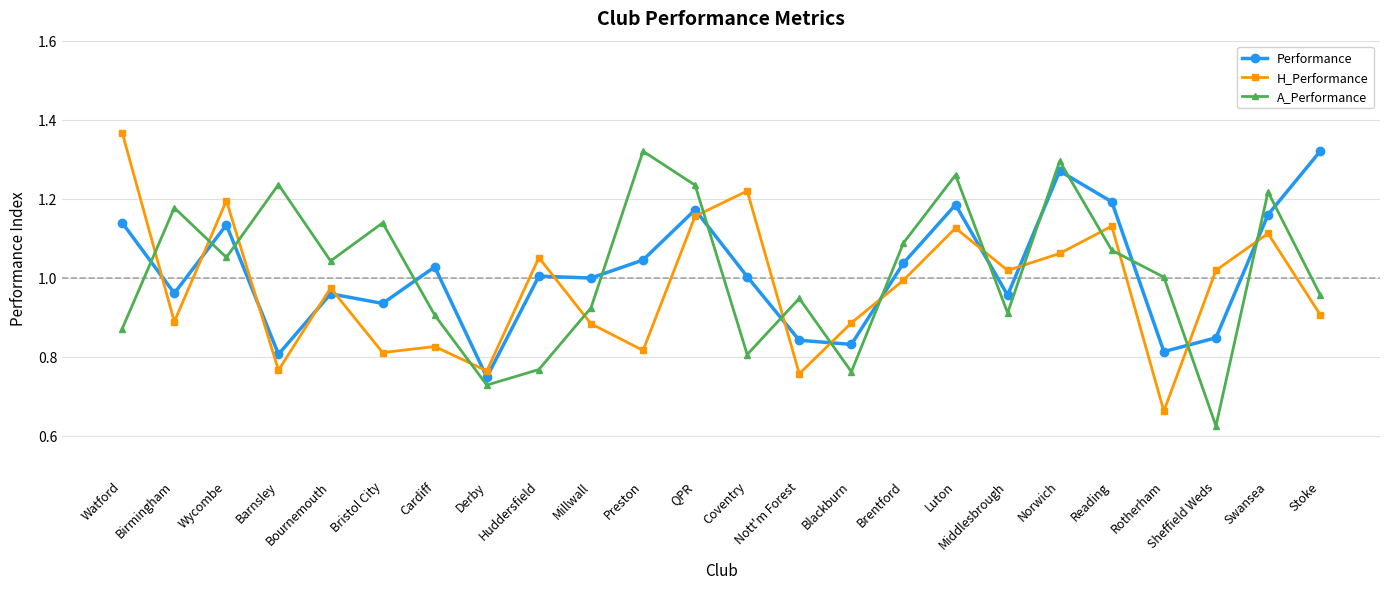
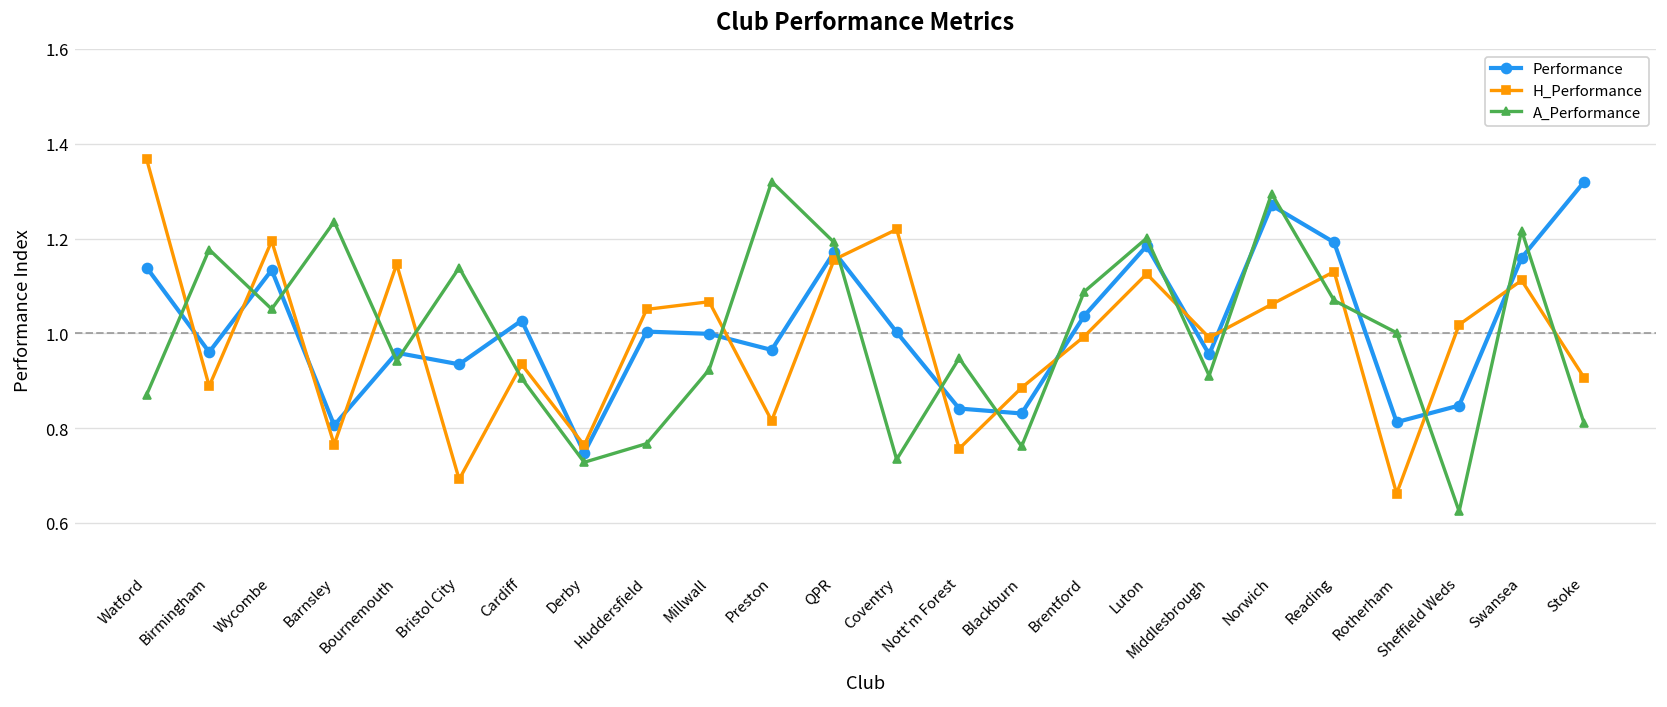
  {
    "Performance": {
      "Watford": 1.14,
      "Birmingham": 0.96,
      "Wycombe": 1.13,
      "Barnsley": 0.81,
      "Bournemouth": 0.96,
      "Bristol City": 0.93,
      "Cardiff": 1.03,
      "Derby": 0.75,
      "Huddersfield": 1.00,
      "Millwall": 1.00,
-     "Preston": 1.04,
+     "Preston": 0.96,
      "QPR": 1.17,
      "Coventry": 1.00,
      "Nott'm Forest": 0.84,
      "Blackburn": 0.83,
      "Brentford": 1.04,
      "Luton": 1.18,
      "Middlesbrough": 0.96,
      "Norwich": 1.27,
      "Reading": 1.19,
      "Rotherham": 0.81,
      "Sheffield Weds": 0.85,
      "Swansea": 1.16,
      "Stoke": 1.32
    },
    "H_Performance": {
      "Watford": 1.37,
      "Birmingham": 0.89,
      "Wycombe": 1.19,
      "Barnsley": 0.77,
-     "Bournemouth": 0.97,
-     "Bristol City": 0.81,
-     "Cardiff": 0.83,
+     "Bournemouth": 1.15,
+     "Bristol City": 0.69,
+     "Cardiff": 0.93,
      "Derby": 0.76,
      "Huddersfield": 1.05,
-     "Millwall": 0.88,
+     "Millwall": 1.07,
      "Preston": 0.82,
      "QPR": 1.16,
      "Coventry": 1.22,
      "Nott'm Forest": 0.76,
      "Blackburn": 0.89,
      "Brentford": 0.99,
      "Luton": 1.13,
-     "Middlesbrough": 1.02,
+     "Middlesbrough": 0.99,
      "Norwich": 1.06,
      "Reading": 1.13,
      "Rotherham": 0.66,
      "Sheffield Weds": 1.02,
      "Swansea": 1.11,
      "Stoke": 0.91
    },
    "A_Performance": {
      "Watford": 0.87,
      "Birmingham": 1.18,
      "Wycombe": 1.05,
      "Barnsley": 1.24,
-     "Bournemouth": 1.04,
+     "Bournemouth": 0.94,
      "Bristol City": 1.14,
      "Cardiff": 0.91,
      "Derby": 0.73,
      "Huddersfield": 0.77,
      "Millwall": 0.92,
      "Preston": 1.32,
-     "QPR": 1.23,
-     "Coventry": 0.81,
+     "QPR": 1.19,
+     "Coventry": 0.73,
      "Nott'm Forest": 0.95,
      "Blackburn": 0.76,
      "Brentford": 1.09,
-     "Luton": 1.26,
+     "Luton": 1.20,
      "Middlesbrough": 0.91,
      "Norwich": 1.29,
      "Reading": 1.07,
      "Rotherham": 1.00,
      "Sheffield Weds": 0.62,
      "Swansea": 1.22,
-     "Stoke": 0.96
+     "Stoke": 0.81
    }
  }
